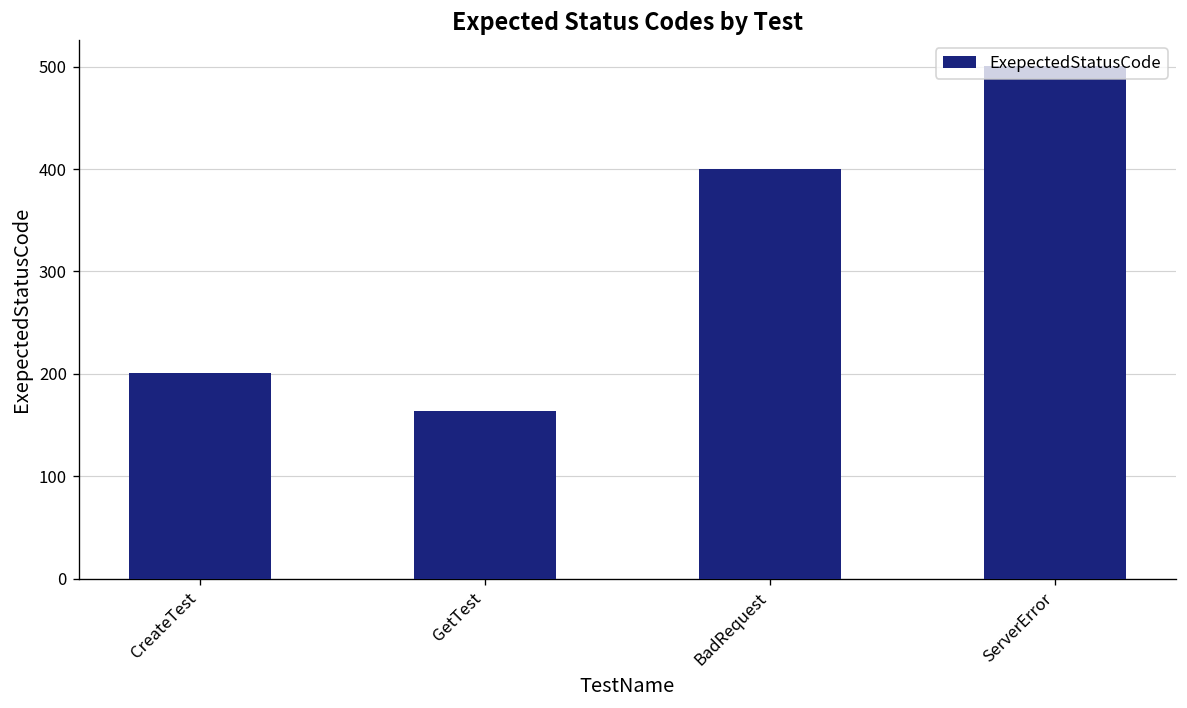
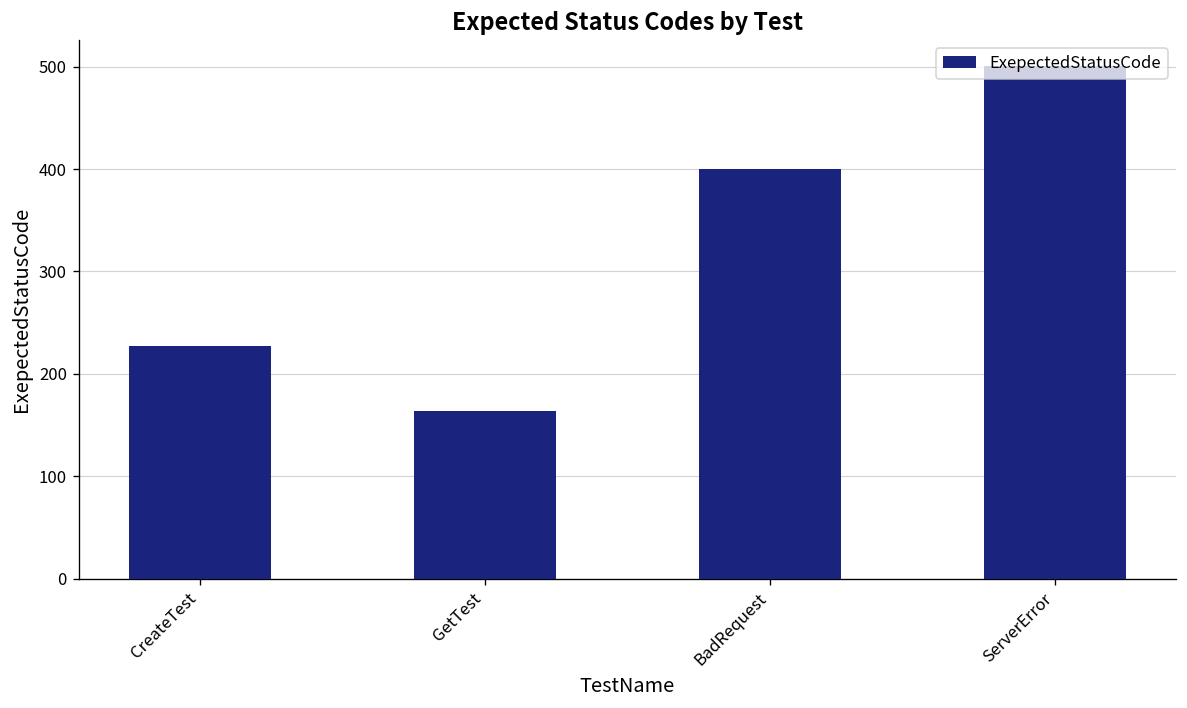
  {
-   "CreateTest": 200,
+   "CreateTest": 230,
    "GetTest": 160,
    "BadRequest": 400
  }
